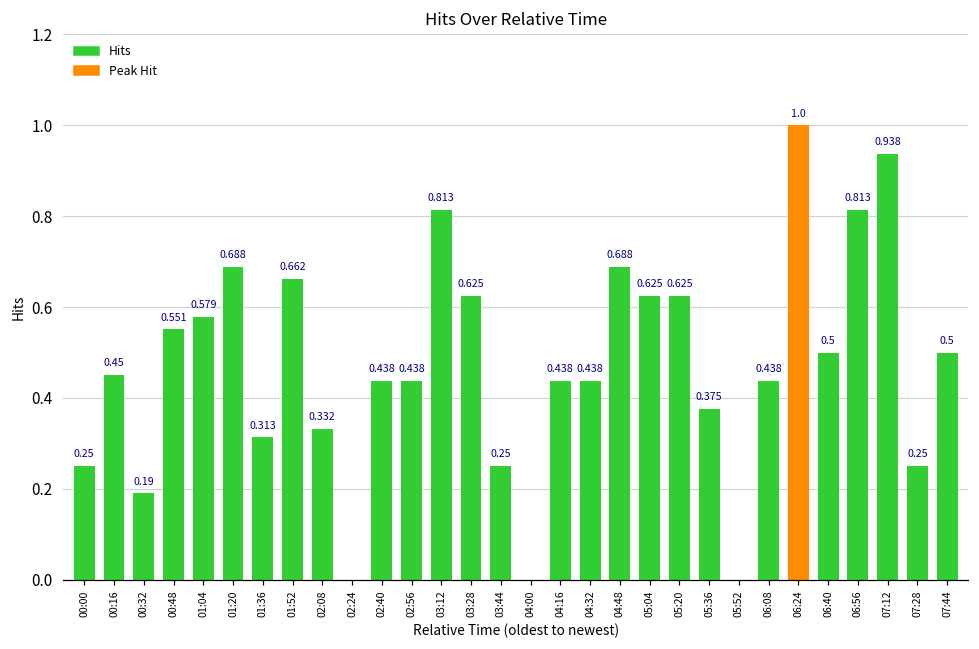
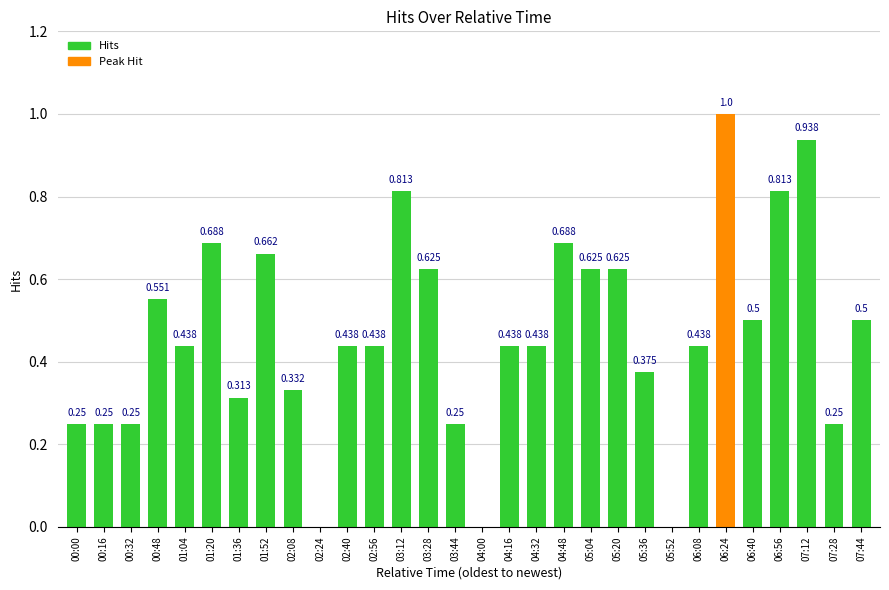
  {
    "00:00": 0.25,
-   "00:16": 0.45,
-   "00:32": 0.19,
+   "00:16": 0.25,
+   "00:32": 0.25,
    "00:48": 0.551,
-   "01:04": 0.579,
+   "01:04": 0.438,
    "01:20": 0.688,
    "01:36": 0.313,
    "01:52": 0.662,
    "02:08": 0.332,
    "02:40": 0.438,
    "02:56": 0.438,
    "03:12": 0.813,
    "03:28": 0.625,
    "03:44": 0.25,
    "04:16": 0.438,
    "04:32": 0.438,
    "04:48": 0.688,
    "05:04": 0.625,
    "05:20": 0.625,
    "05:36": 0.375,
    "06:08": 0.438,
    "06:24": 1.0,
    "06:40": 0.5,
    "06:56": 0.813,
    "07:12": 0.938,
    "07:28": 0.25,
    "07:44": 0.5
  }
